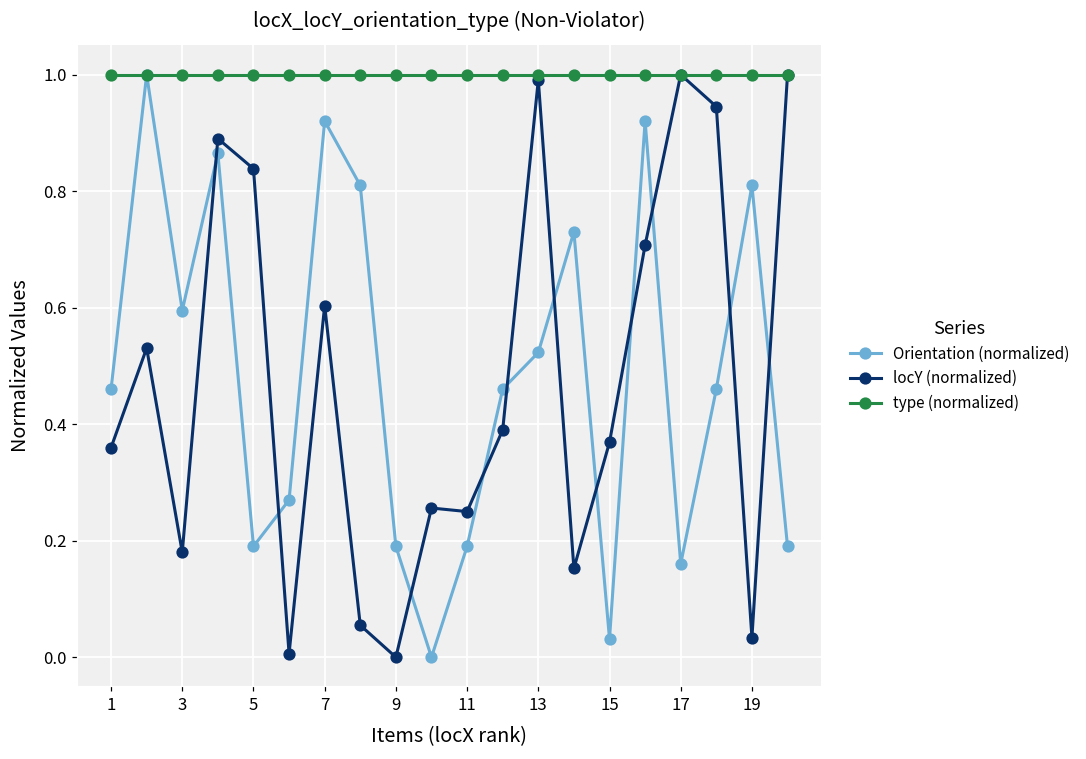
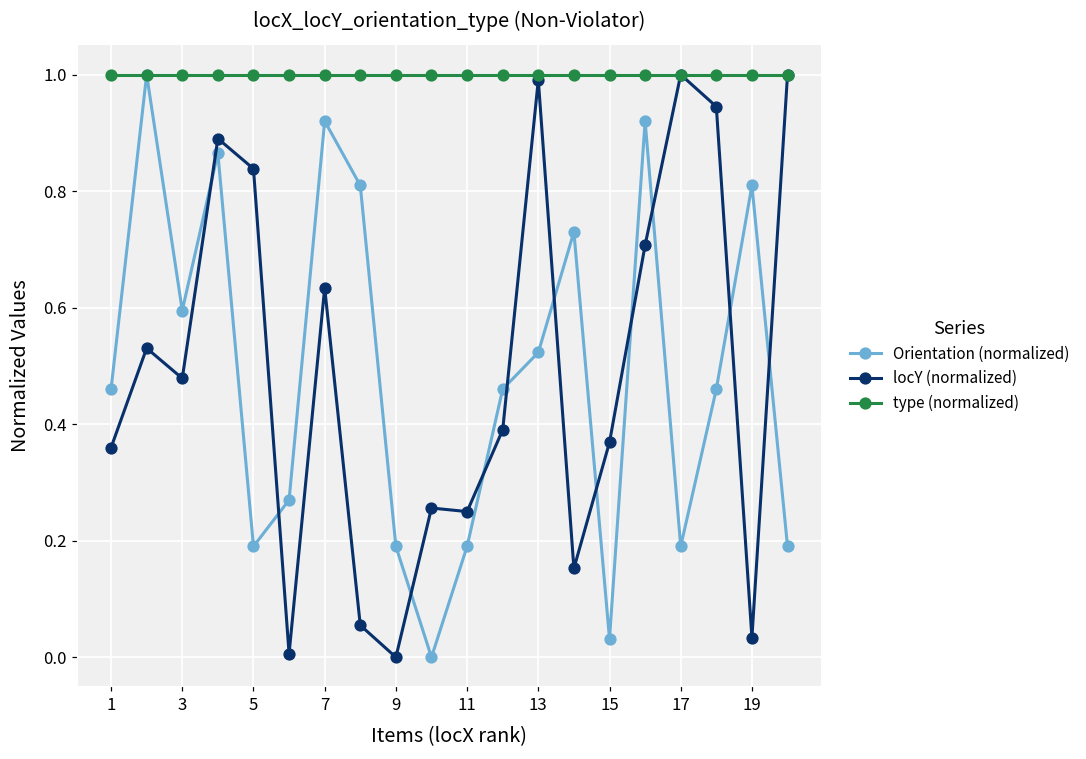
  {
    "Orientation (normalized)": {
      "1": 0.46,
      "3": 0.60,
      "5": 0.19,
      "7": 0.92,
      "9": 0.19,
      "11": 0.19,
      "13": 0.52,
      "15": 0.03,
-     "17": 0.16,
+     "17": 0.19,
      "19": 0.81
    },
    "locY (normalized)": {
      "1": 0.36,
-     "3": 0.18,
+     "3": 0.48,
      "5": 0.84,
-     "7": 0.60,
+     "7": 0.63,
      "9": 0.00,
      "11": 0.25,
      "13": 0.99,
      "15": 0.37,
      "19": 0.03
    },
    "type (normalized)": {
      "1": 1.00,
      "3": 1.00,
      "5": 1.00,
      "7": 1.00,
      "9": 1.00,
      "11": 1.00,
      "13": 1.00,
      "15": 1.00,
      "19": 1.00
    }
  }
